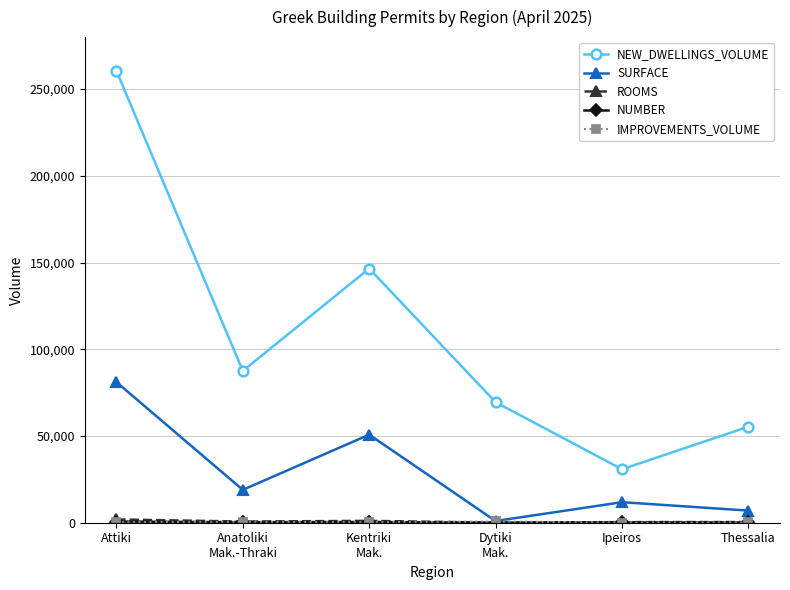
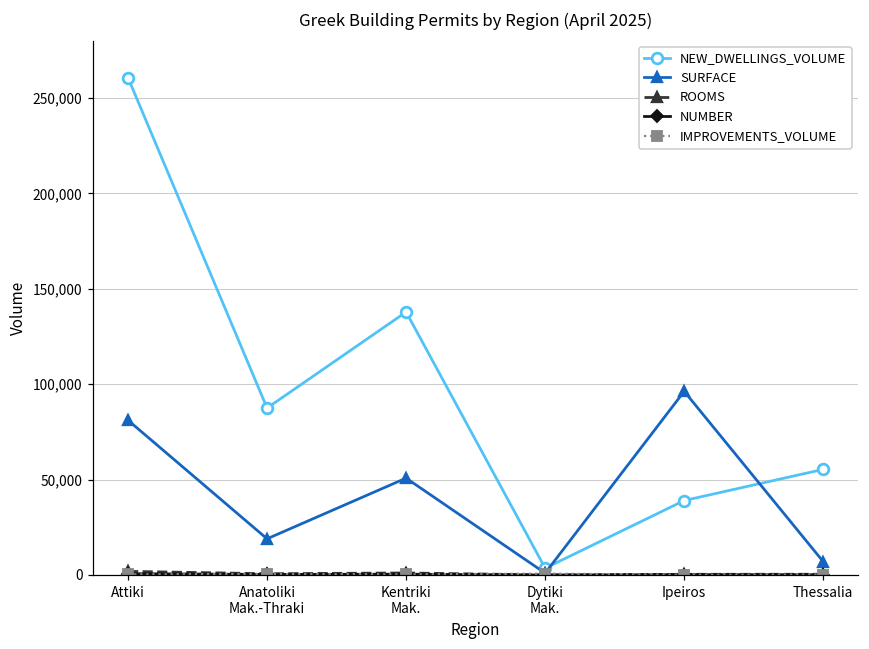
  {
    "NEW_DWELLINGS_VOLUME": {
      "Attiki": "261,000",
      "Anatoliki Mak.-Thraki": "88,000",
-     "Kentriki Mak.": "147,000",
-     "Dytiki Mak.": "69,000",
-     "Ipeiros": "31,000",
+     "Kentriki Mak.": "138,000",
+     "Dytiki Mak.": "4,000",
+     "Ipeiros": "39,000",
      "Thessalia": "55,000"
    },
    "SURFACE": {
      "Attiki": "81,000",
      "Anatoliki Mak.-Thraki": "19,000",
      "Kentriki Mak.": "51,000",
-     "Ipeiros": "12,000",
+     "Ipeiros": "96,000",
      "Thessalia": "7,000"
    }
  }
